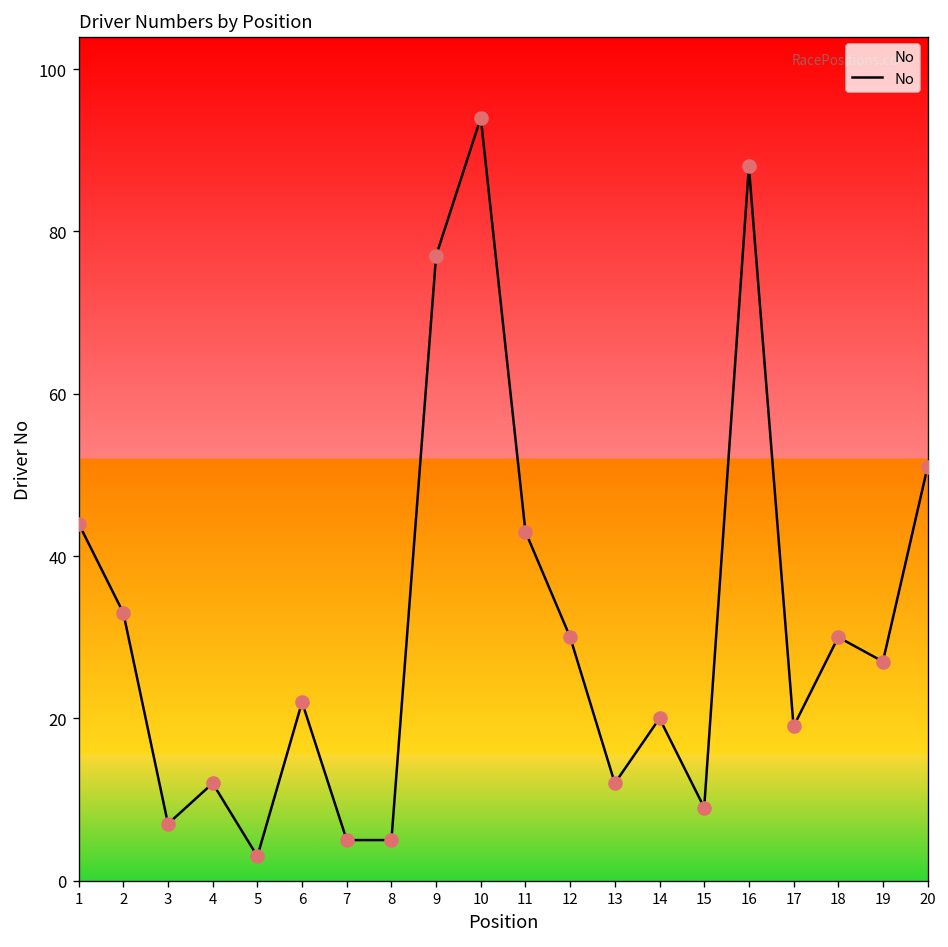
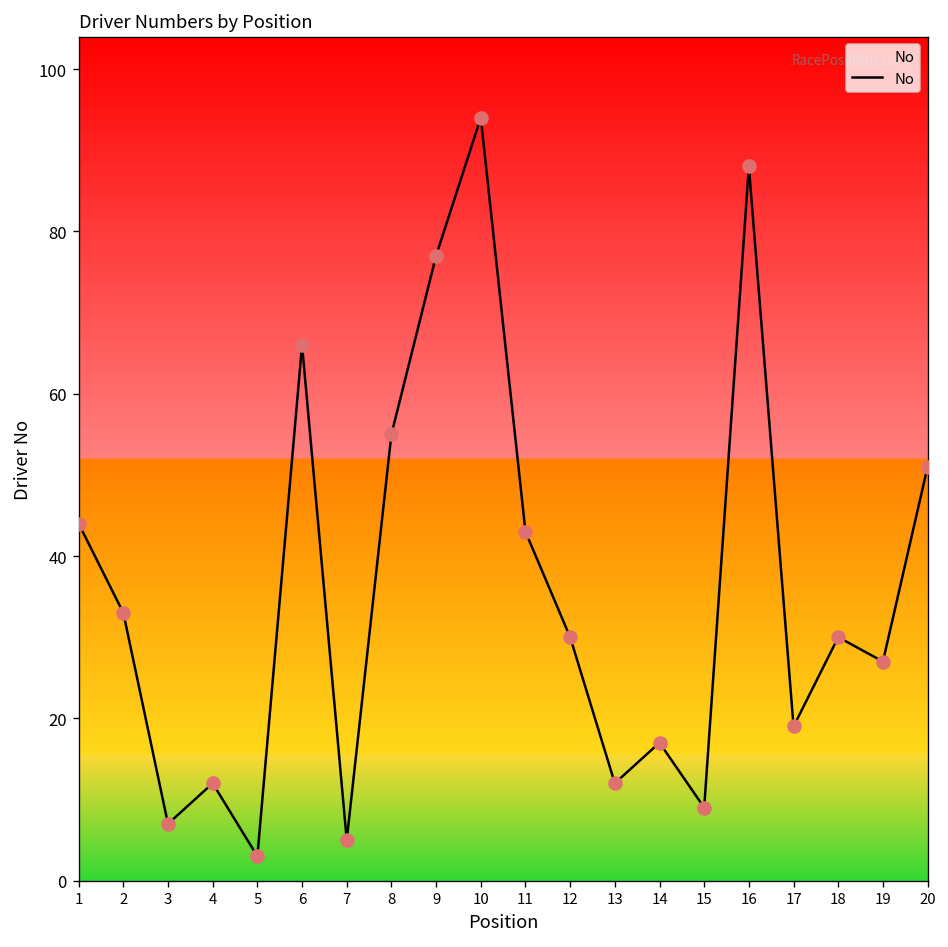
  {
    "1": 44,
    "2": 33,
    "3": 7,
    "4": 12,
    "5": 3,
-   "6": 22,
+   "6": 66,
    "7": 5,
-   "8": 5,
+   "8": 55,
    "9": 77,
    "10": 94,
    "11": 43,
    "12": 30,
    "13": 12,
-   "14": 20,
+   "14": 17,
    "15": 9,
    "16": 88,
    "17": 19,
    "18": 30,
    "19": 27,
    "20": 51
  }
